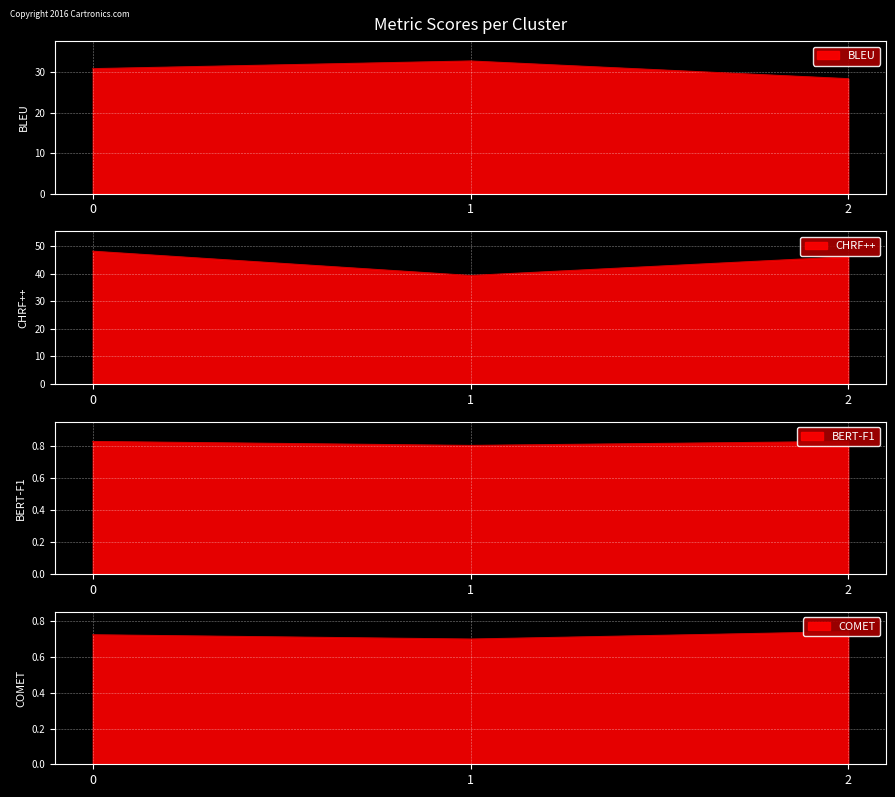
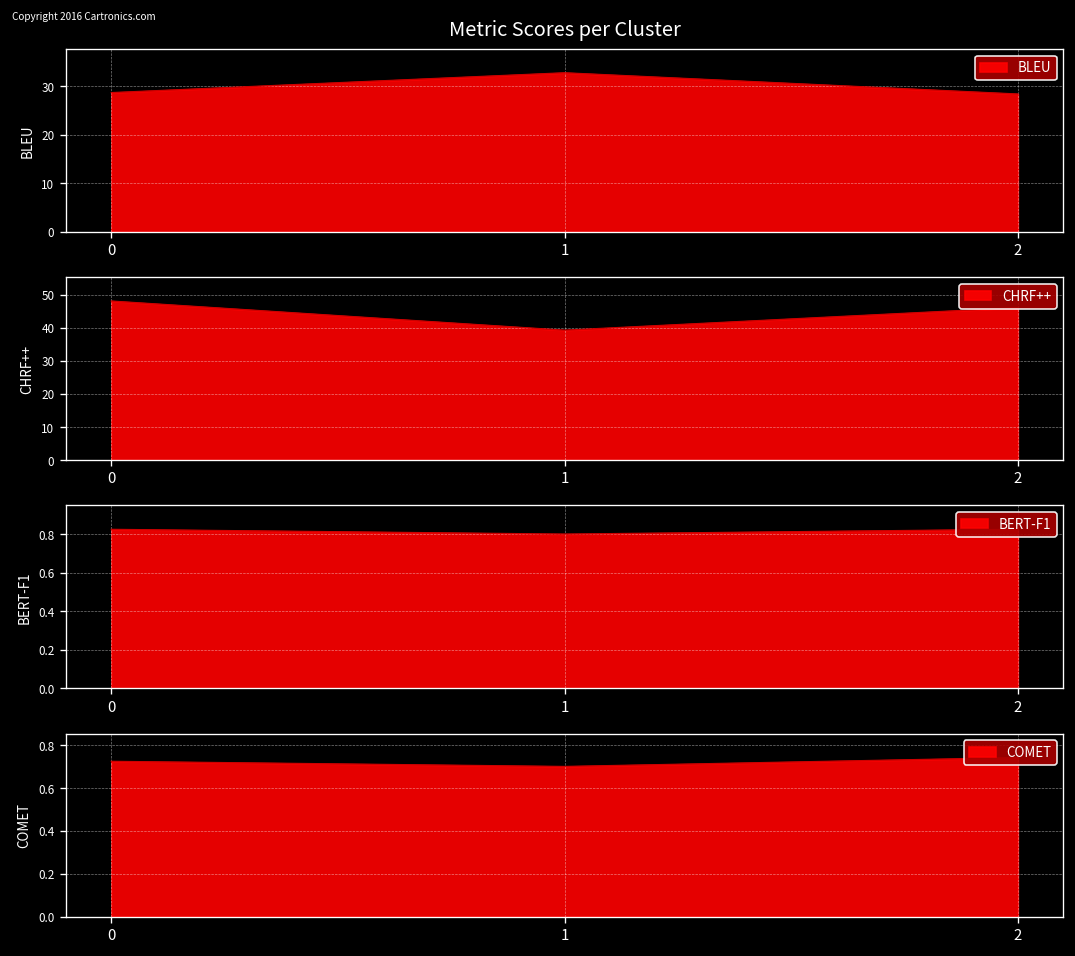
  {
    "Metric Scores per Cluster": {
-     "0": 31,
+     "0": 29,
      "1": 33,
      "2": 28
    }
  }
